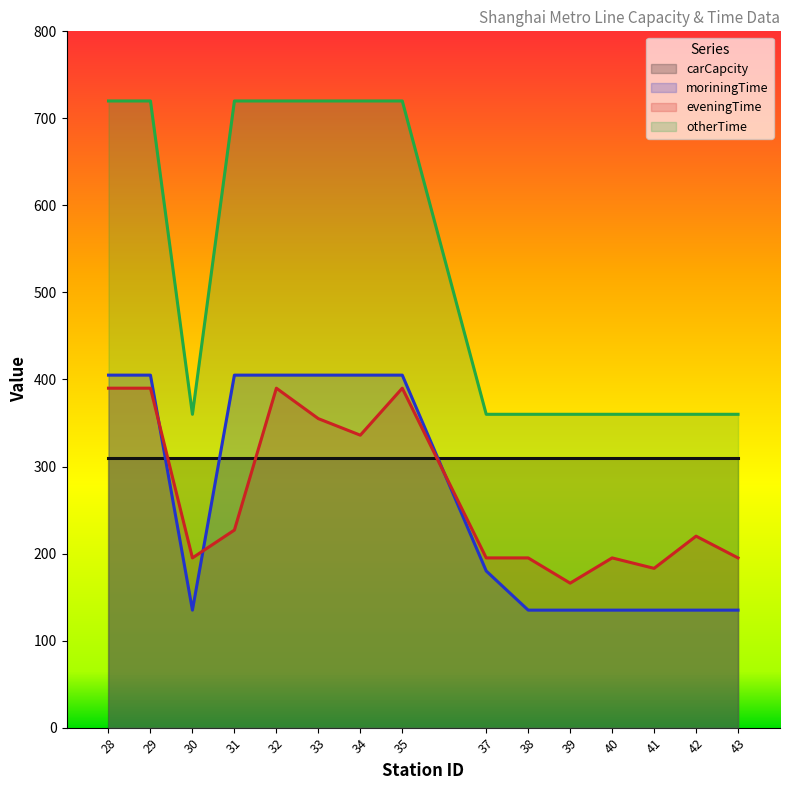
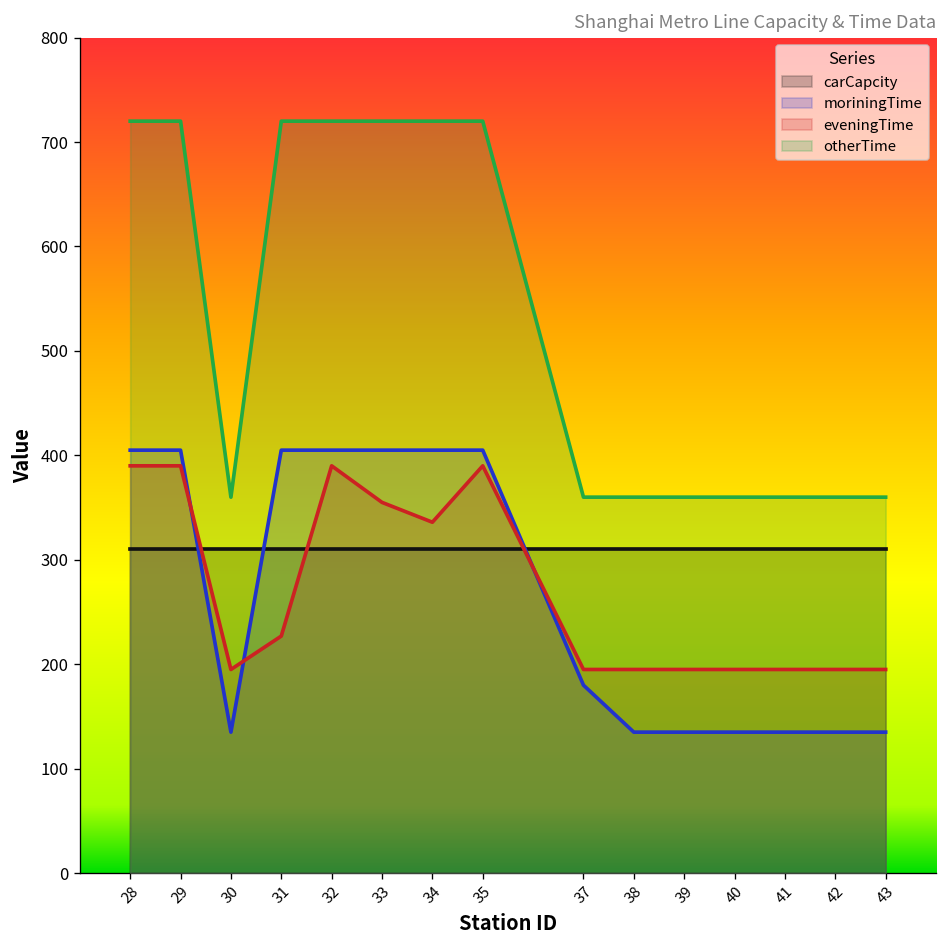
  {
    "eveningTime": {
      "28": 390,
      "29": 390,
      "30": 200,
      "31": 230,
      "32": 390,
      "33": 360,
      "34": 340,
      "35": 390,
      "37": 200,
      "38": 200,
-     "39": 170,
+     "39": 200,
      "40": 200,
-     "41": 180,
-     "42": 220,
+     "41": 200,
+     "42": 200,
      "43": 200
    }
  }
